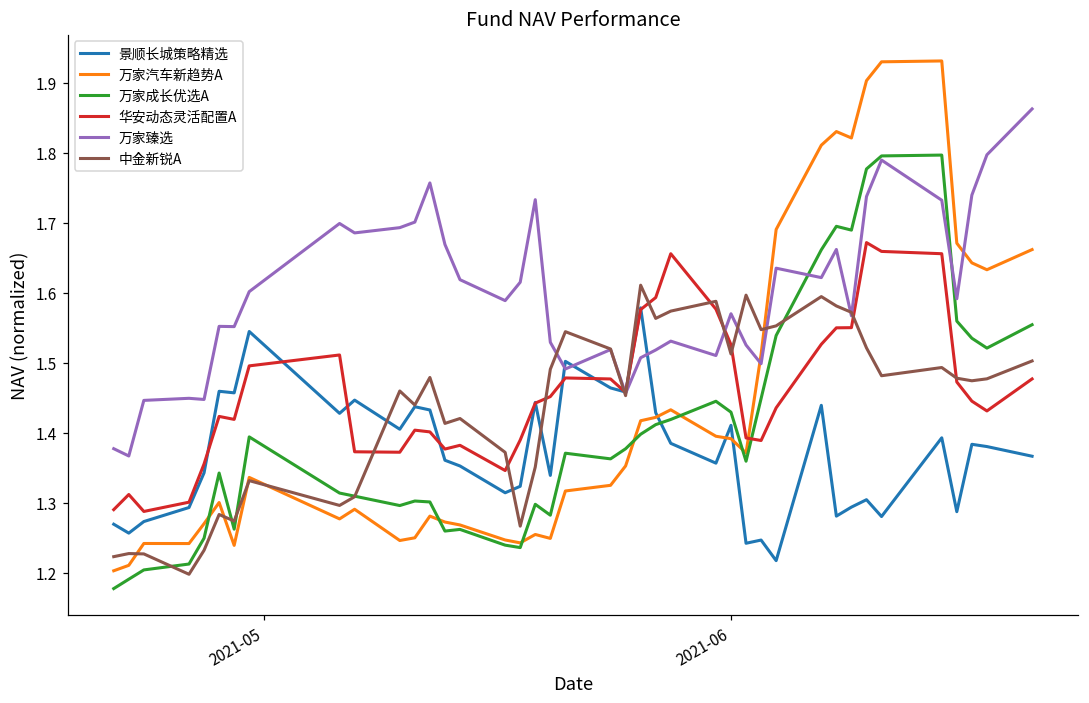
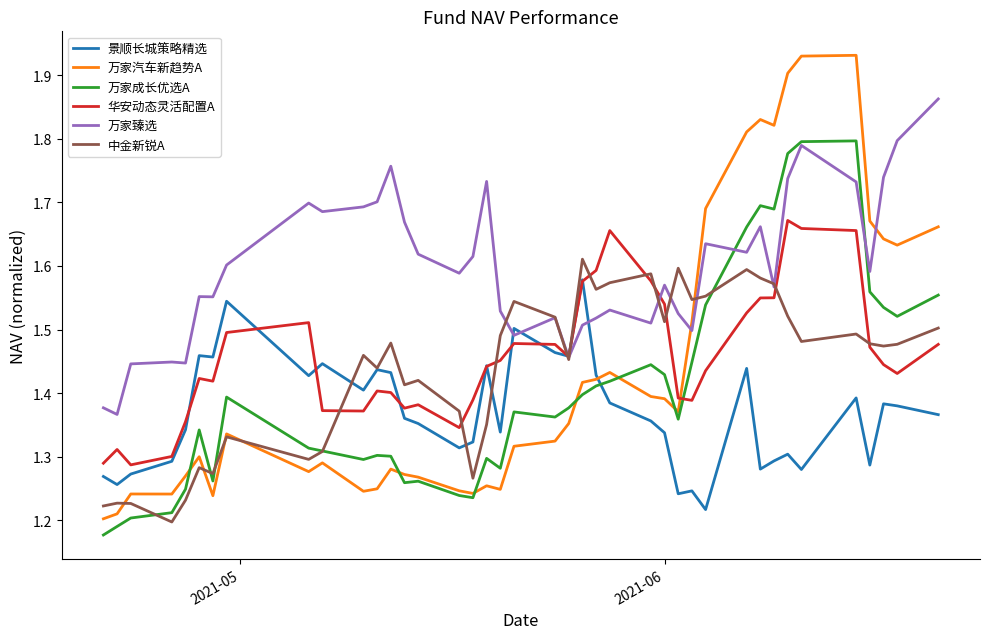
  {
    "景顺长城策略精选": {
-     "2021-06": 1.41
+     "2021-06": 1.34
    },
    "万家汽车新趋势A": {
      "2021-06": 1.39
    },
    "万家成长优选A": {
      "2021-06": 1.43
    },
    "华安动态灵活配置A": {
-     "2021-06": 1.53
+     "2021-06": 1.54
    },
    "万家臻选": {
      "2021-06": 1.57
    },
    "中金新锐A": {
      "2021-06": 1.51
    }
  }
